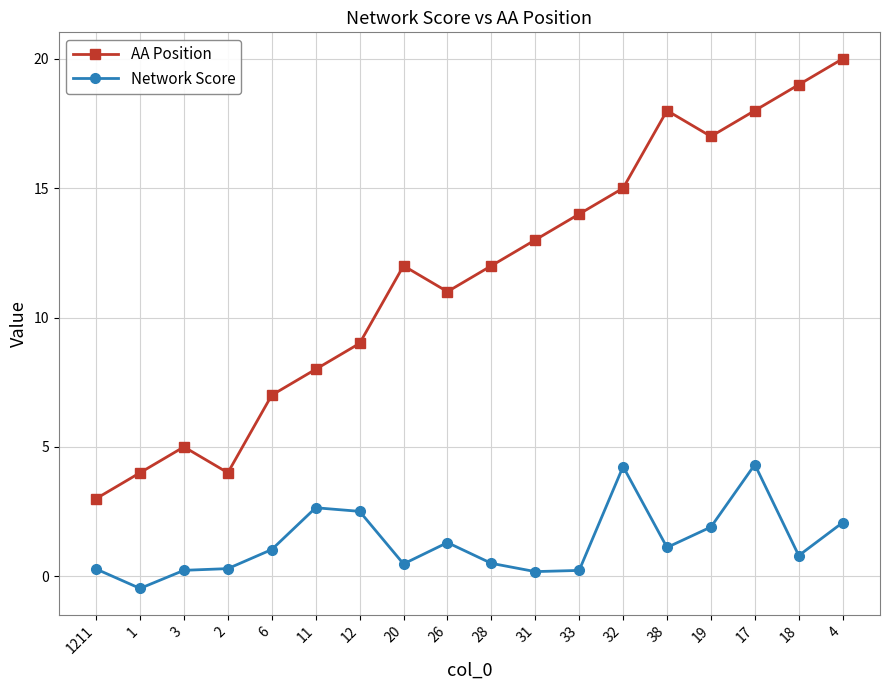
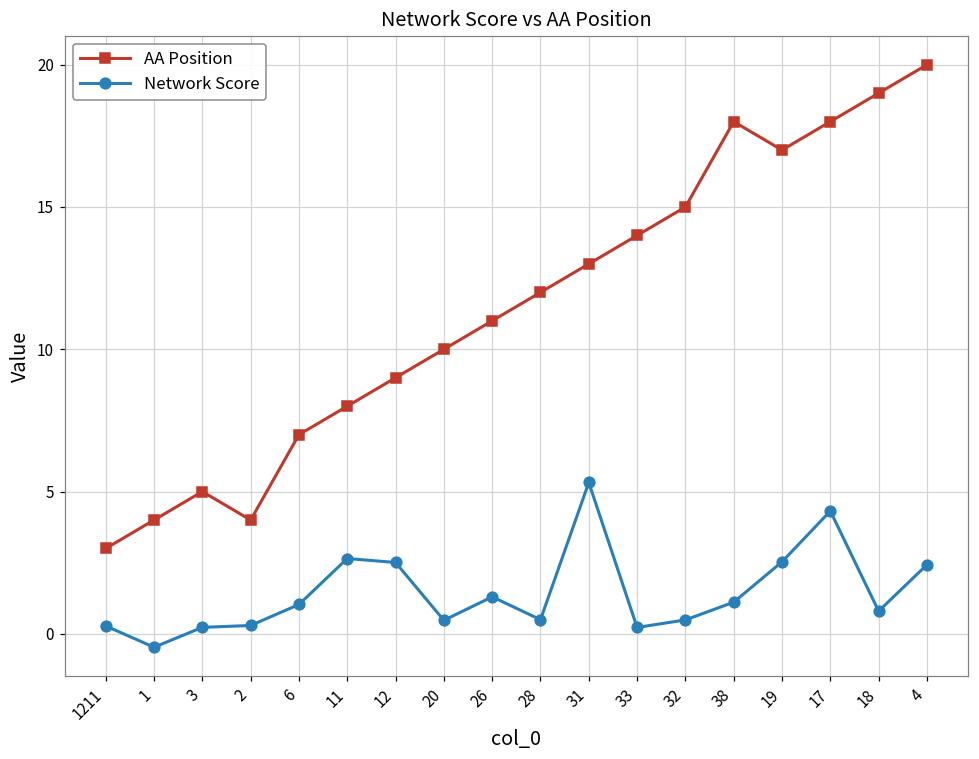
  {
    "AA Position": {
      "1211": 3,
      "1": 4,
      "3": 5,
      "2": 4,
      "6": 7,
      "11": 8,
      "12": 9,
-     "20": 12,
+     "20": 10,
      "26": 11,
      "28": 12,
      "31": 13,
      "33": 14,
      "32": 15,
      "38": 18,
      "19": 17,
      "17": 18,
      "18": 19,
      "4": 20
    },
    "Network Score": {
      "1211": 0.3,
      "1": -0.5,
      "3": 0.2,
      "2": 0.3,
      "6": 1.0,
      "11": 2.6,
      "12": 2.5,
      "20": 0.5,
      "26": 1.3,
      "28": 0.5,
-     "31": 0.2,
+     "31": 5.3,
      "33": 0.2,
-     "32": 4.2,
+     "32": 0.5,
      "38": 1.1,
-     "19": 1.9,
+     "19": 2.5,
      "17": 4.3,
      "18": 0.8,
-     "4": 2.1
+     "4": 2.4
    }
  }
